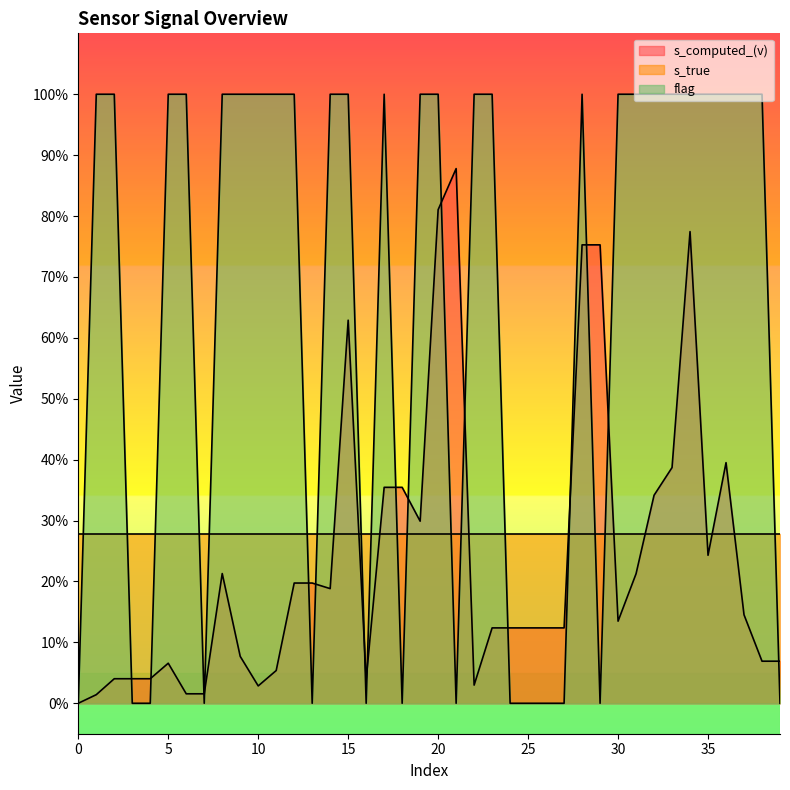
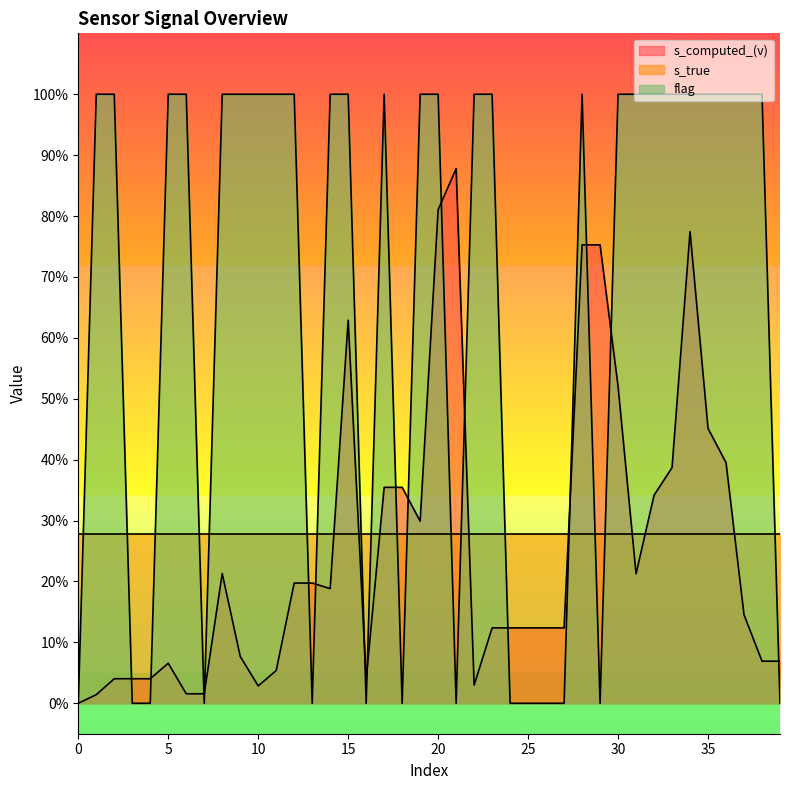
  {
    "s_computed_(v)": {
      "5": "7%",
      "15": "63%",
      "20": "81%",
      "25": "12%",
-     "30": "13%",
-     "35": "24%"
+     "30": "52%",
+     "35": "45%"
    },
    "s_true": {
      "0": "28%",
      "5": "28%",
      "10": "28%",
      "15": "28%",
      "20": "28%",
      "25": "28%",
      "30": "28%",
      "35": "28%"
    },
    "flag": {
      "5": "100%",
      "10": "100%",
      "15": "100%",
      "20": "100%",
      "30": "100%"
    }
  }
